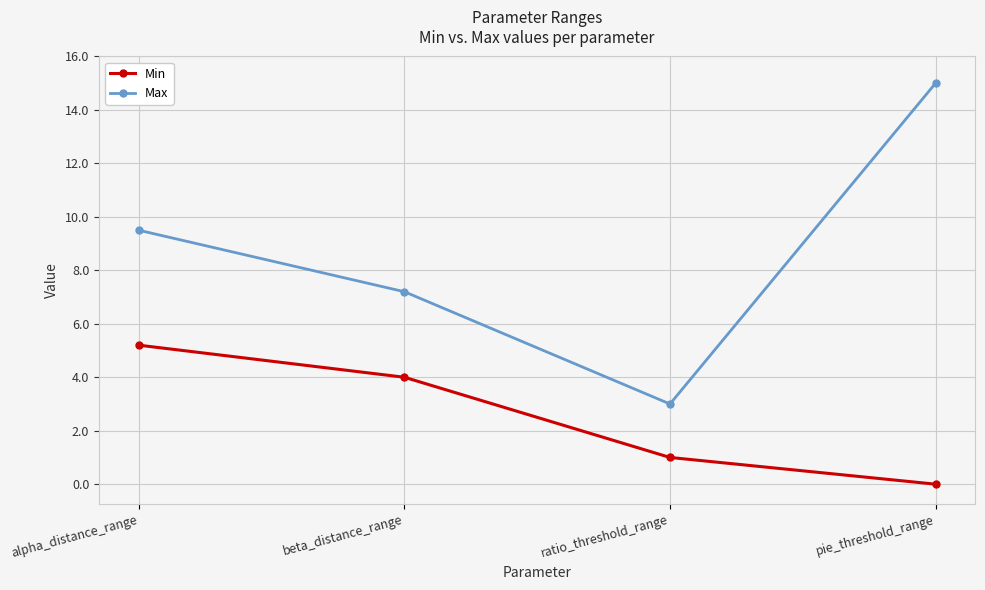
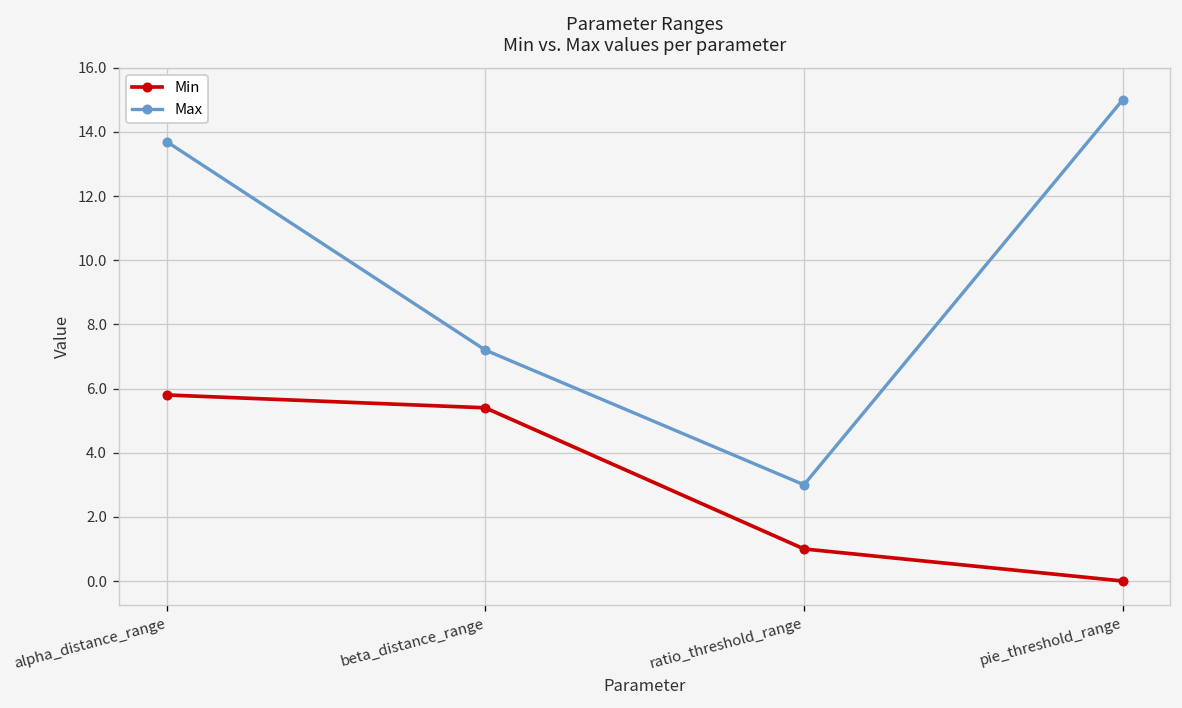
  {
    "Min": {
-     "alpha_distance_range": 5.2,
-     "beta_distance_range": 4.0,
+     "alpha_distance_range": 5.8,
+     "beta_distance_range": 5.4,
      "ratio_threshold_range": 1.0,
      "pie_threshold_range": 0.0
    },
    "Max": {
-     "alpha_distance_range": 9.5,
+     "alpha_distance_range": 13.7,
      "beta_distance_range": 7.2,
      "ratio_threshold_range": 3.0,
      "pie_threshold_range": 15.0
    }
  }
